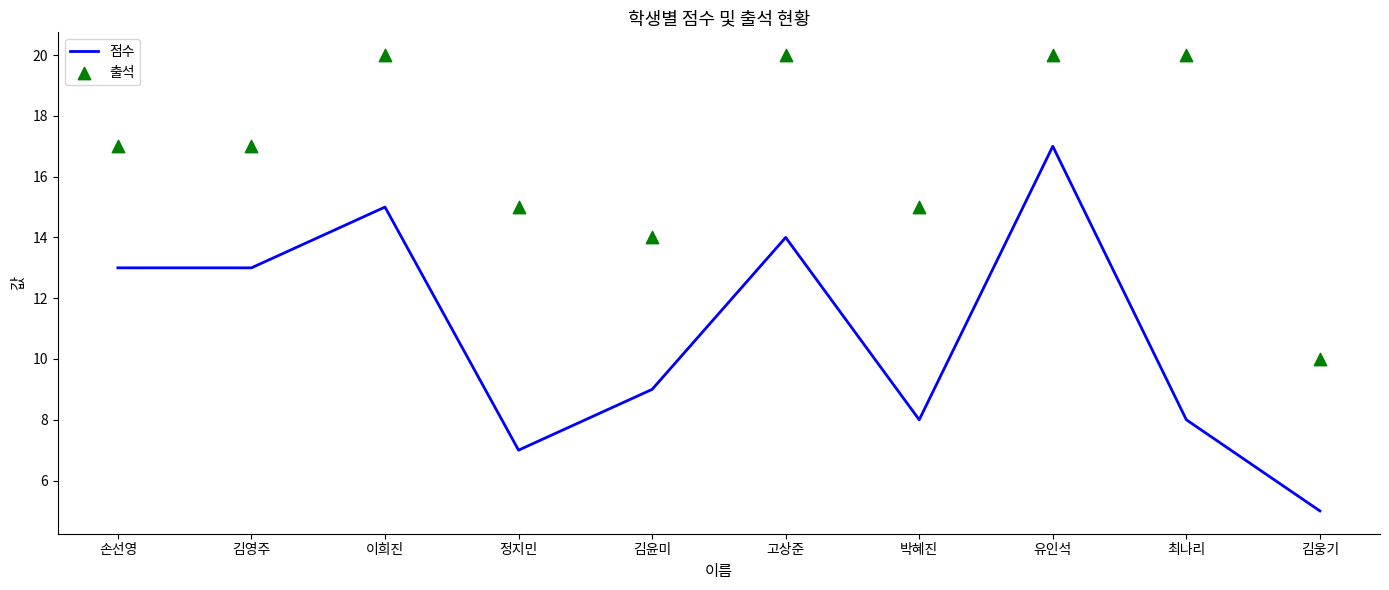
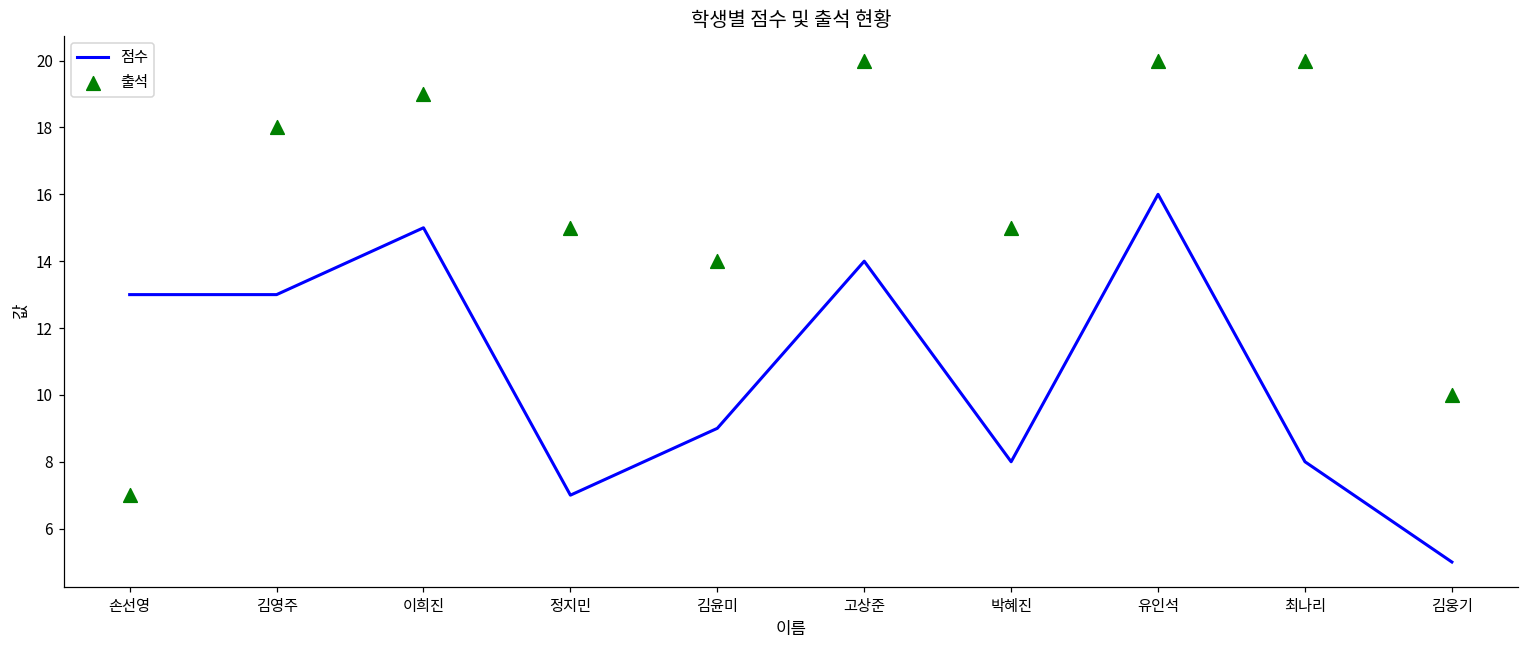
  {
    "출석": {
-     "손선영": 17,
-     "김영주": 17,
-     "이희진": 20
+     "손선영": 7,
+     "김영주": 18,
+     "이희진": 19
    },
    "점수": {
      "손선영": 13,
      "김영주": 13,
      "이희진": 15,
      "정지민": 7,
      "김윤미": 9,
      "고상준": 14,
      "박혜진": 8,
-     "유인석": 17,
+     "유인석": 16,
      "최나리": 8,
      "김웅기": 5
    }
  }
